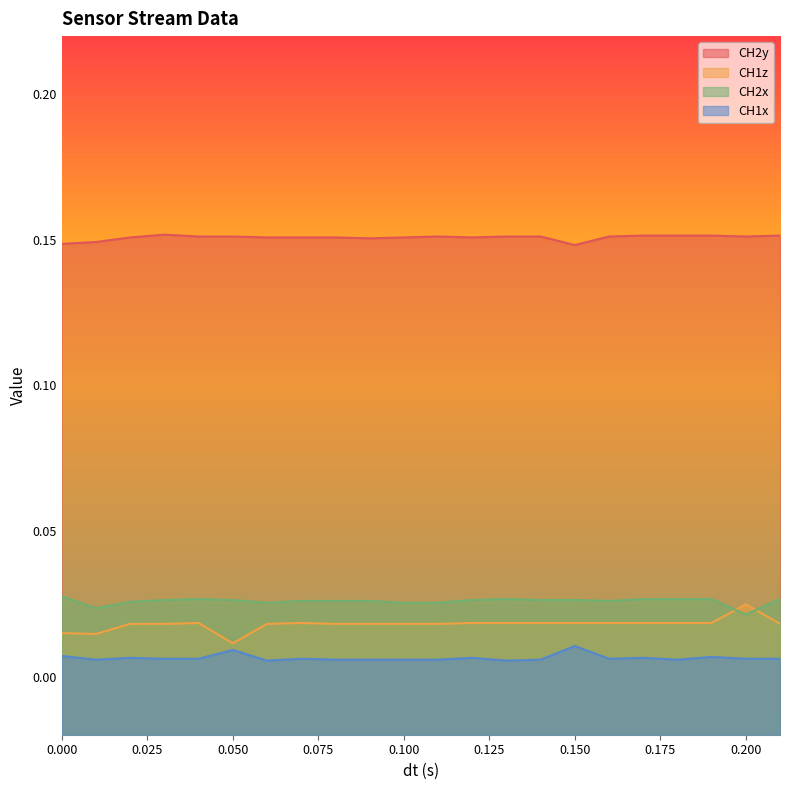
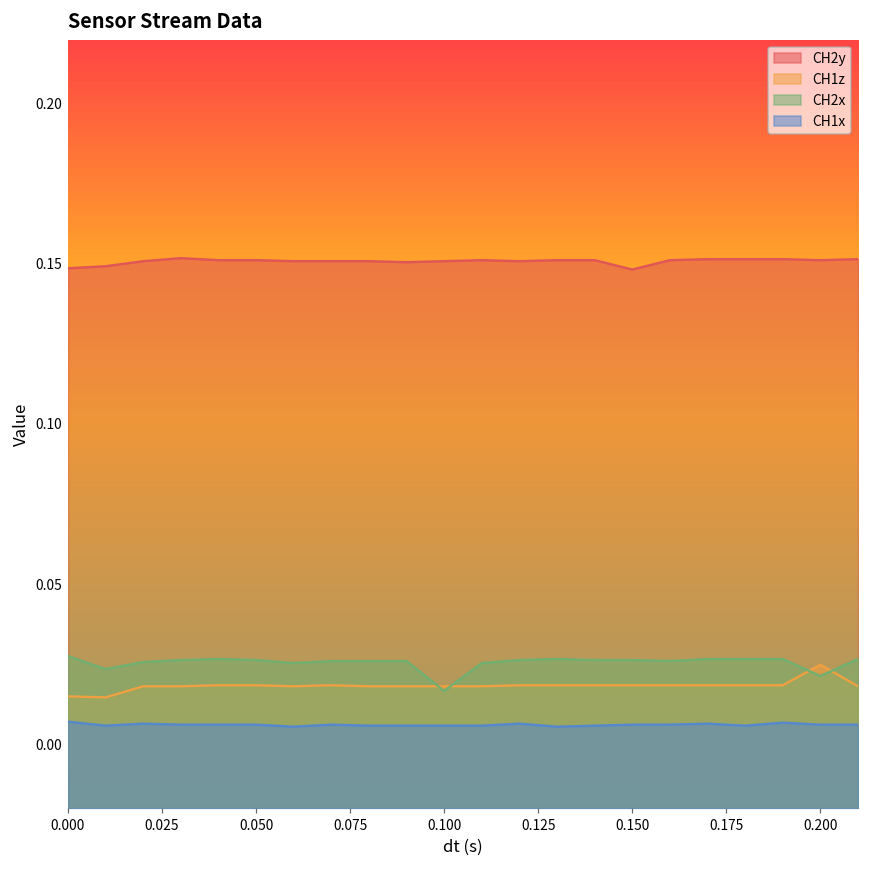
  {
    "CH2y": {
      "0.000": 0.149,
      "0.050": 0.151,
      "0.100": 0.151,
      "0.150": 0.148,
      "0.200": 0.151
    },
    "CH1z": {
      "0.000": 0.015,
-     "0.050": 0.011,
+     "0.050": 0.018,
      "0.100": 0.018,
      "0.150": 0.018,
      "0.200": 0.025
    },
    "CH2x": {
      "0.000": 0.028,
      "0.050": 0.026,
-     "0.100": 0.025,
+     "0.100": 0.017,
      "0.150": 0.026,
      "0.200": 0.021
    },
    "CH1x": {
      "0.000": 0.007,
-     "0.050": 0.009,
+     "0.050": 0.006,
      "0.100": 0.006,
-     "0.150": 0.010,
+     "0.150": 0.006,
      "0.200": 0.006
    }
  }
